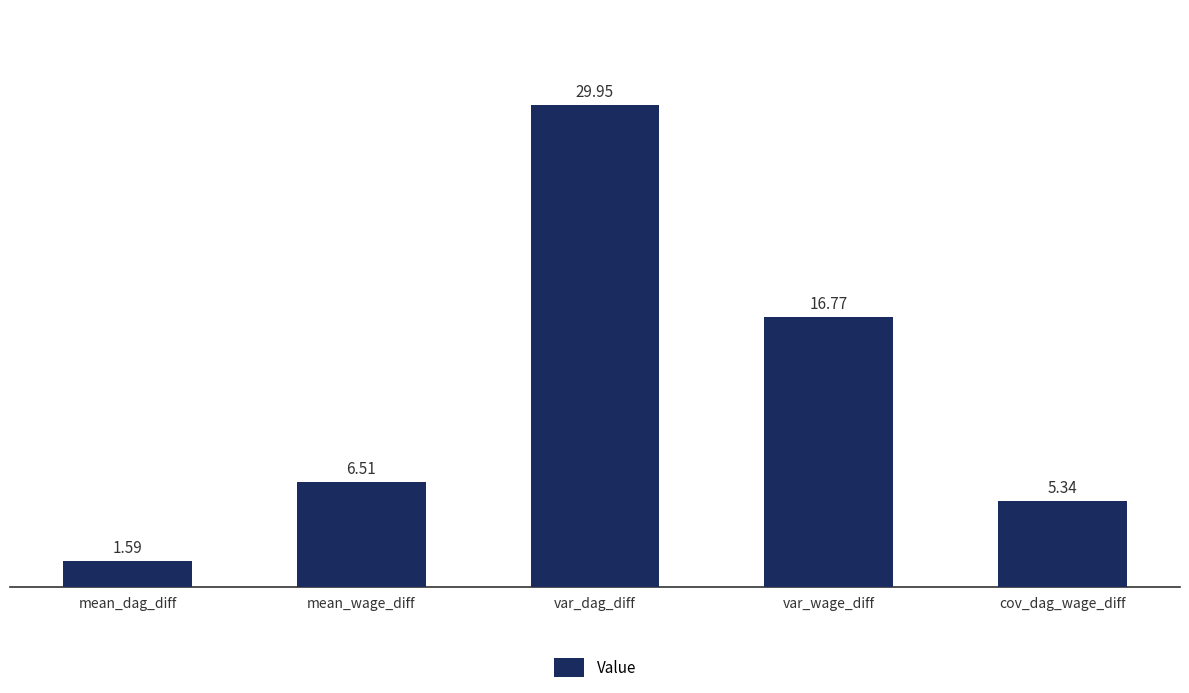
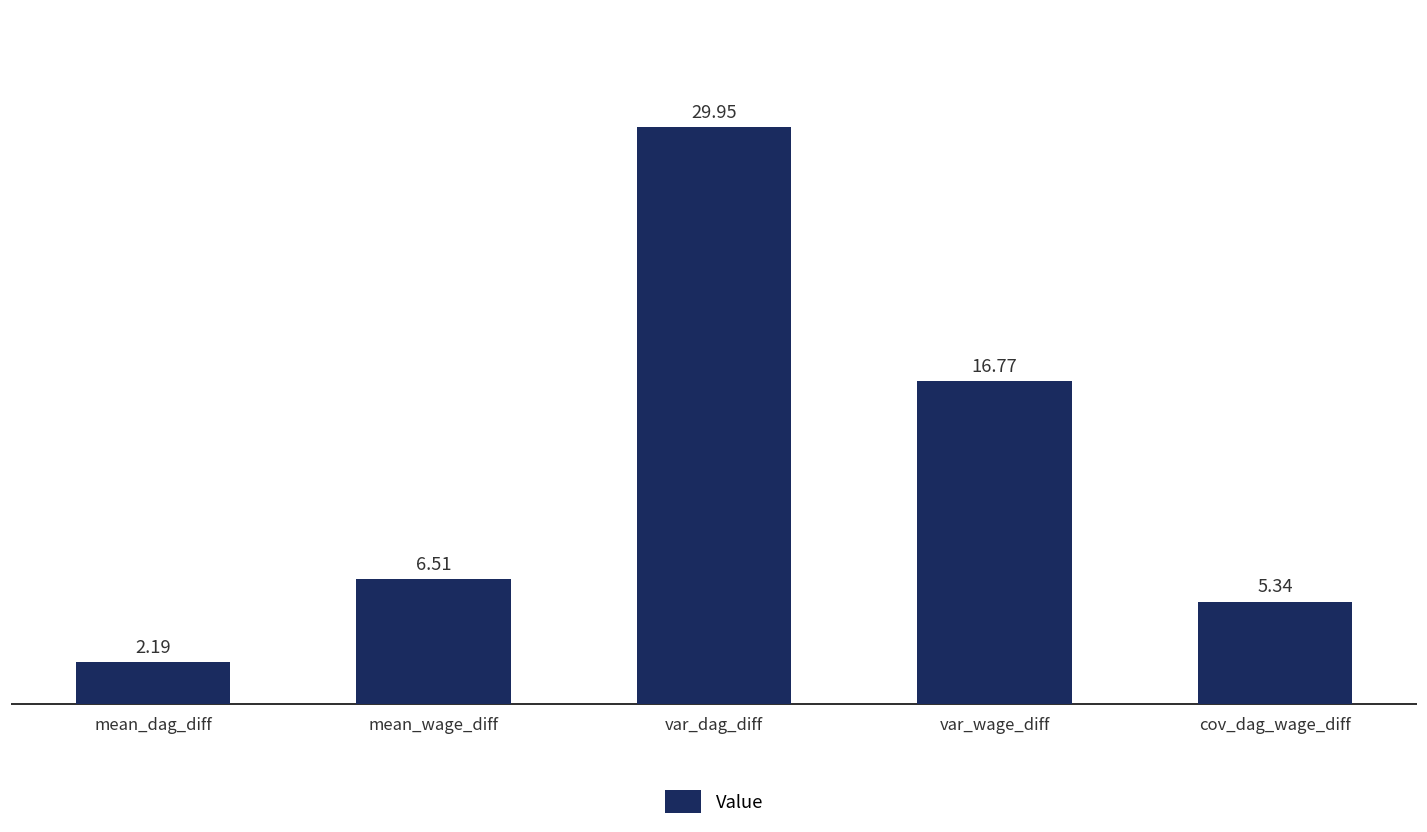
  {
-   "mean_dag_diff": 1.59,
+   "mean_dag_diff": 2.19,
    "mean_wage_diff": 6.51,
    "var_dag_diff": 29.95,
    "var_wage_diff": 16.77,
    "cov_dag_wage_diff": 5.34
  }
